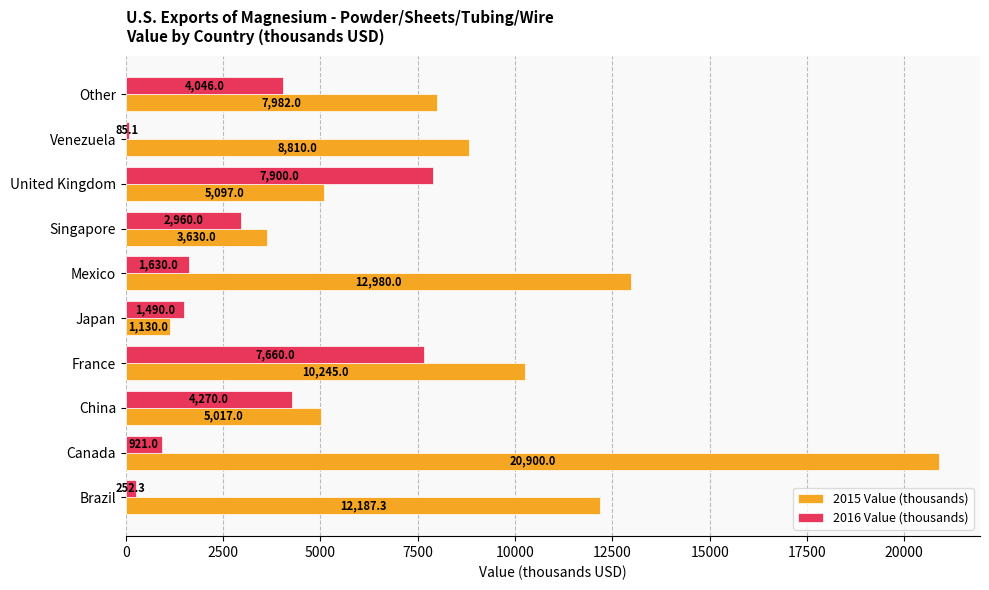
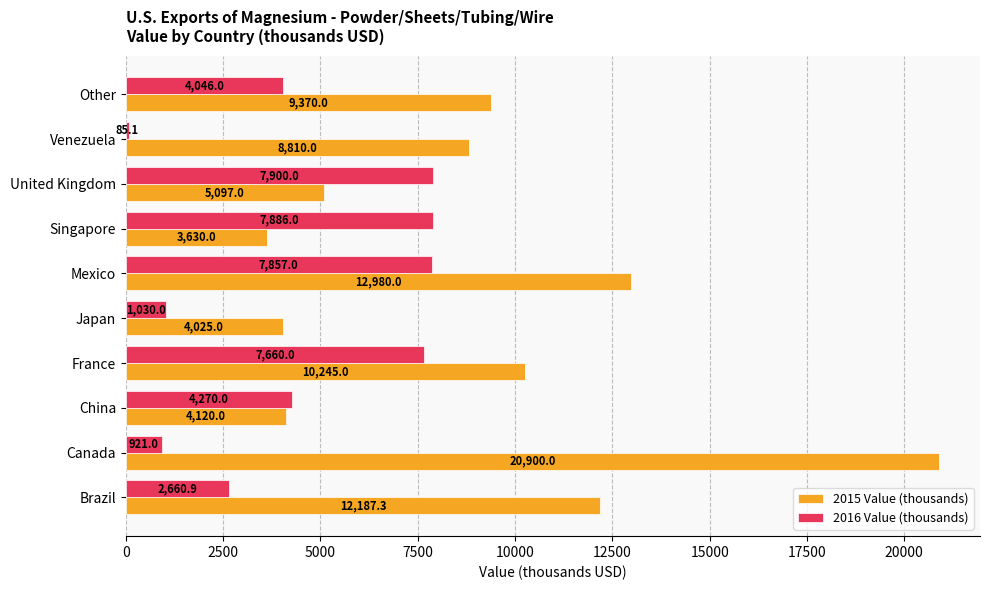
  {
    "2015 Value (thousands)": {
-     "Other": "7,982.0",
+     "Other": "9,370.0",
      "Venezuela": "8,810.0",
      "United Kingdom": "5,097.0",
      "Singapore": "3,630.0",
      "Mexico": "12,980.0",
-     "Japan": "1,130.0",
+     "Japan": "4,025.0",
      "France": "10,245.0",
-     "China": "5,017.0",
+     "China": "4,120.0",
      "Canada": "20,900.0",
      "Brazil": "12,187.3"
    },
    "2016 Value (thousands)": {
      "Other": "4,046.0",
      "Venezuela": "85.1",
      "United Kingdom": "7,900.0",
-     "Singapore": "2,960.0",
-     "Mexico": "1,630.0",
-     "Japan": "1,490.0",
+     "Singapore": "7,886.0",
+     "Mexico": "7,857.0",
+     "Japan": "1,030.0",
      "France": "7,660.0",
      "China": "4,270.0",
      "Canada": "921.0",
-     "Brazil": "252.3"
+     "Brazil": "2,660.9"
    }
  }
